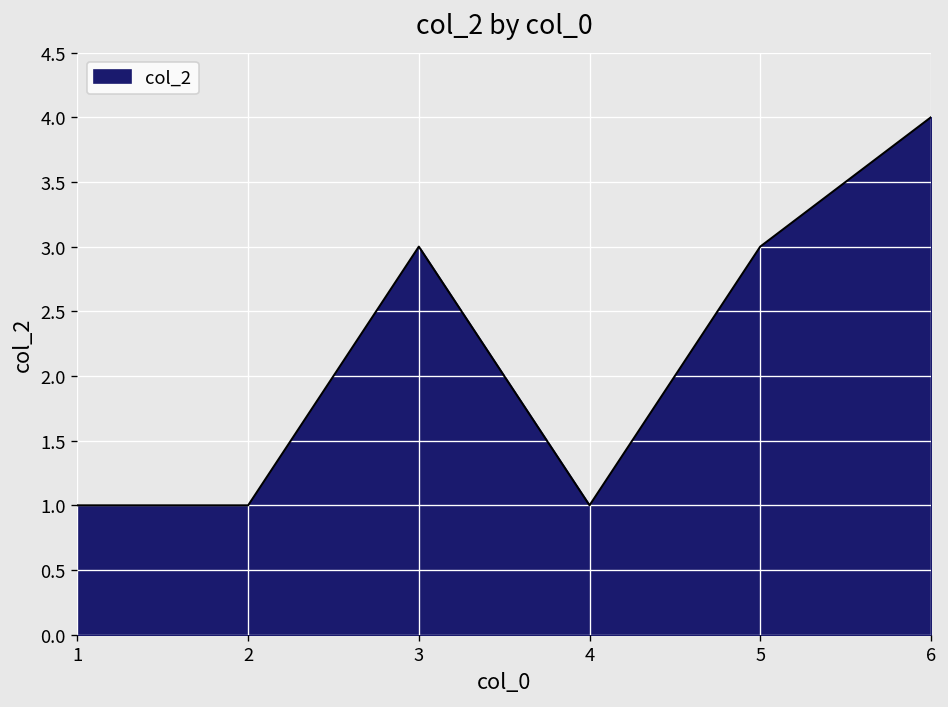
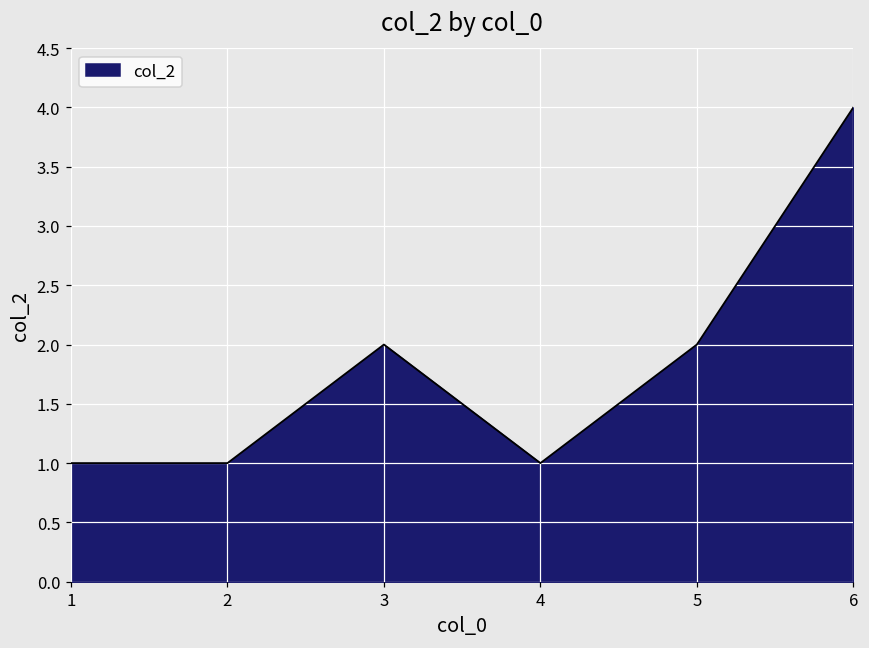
  {
    "1": 1,
    "2": 1,
-   "3": 3,
+   "3": 2,
    "4": 1,
-   "5": 3,
+   "5": 2,
    "6": 4
  }
